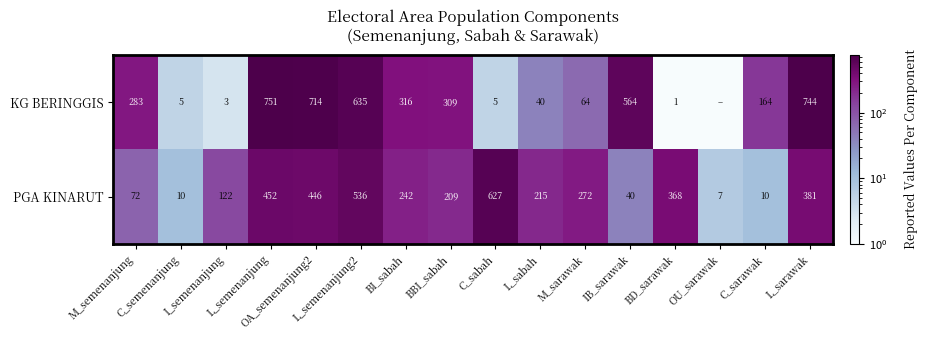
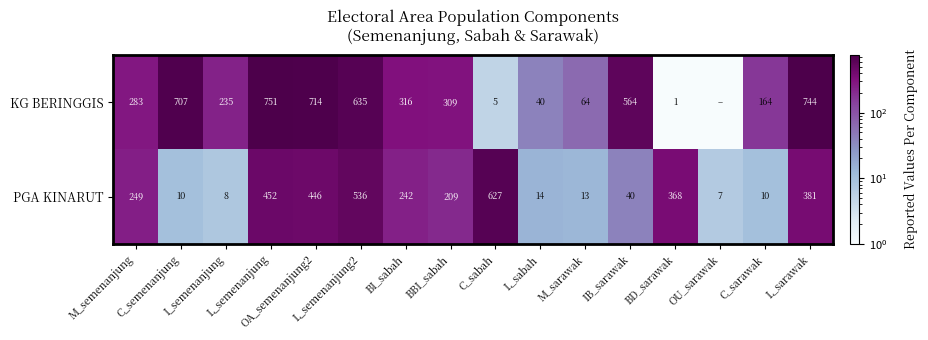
  {
    "KG BERINGGIS": {
      "M_semenanjung": 283,
-     "C_semenanjung": 5,
-     "I_semenanjung": 3,
+     "C_semenanjung": 707,
+     "I_semenanjung": 235,
      "L_semenanjung": 751,
      "OA_semenanjung2": 714,
      "L_semenanjung2": 635,
      "BI_sabah": 316,
      "BBI_sabah": 309,
      "C_sabah": 5,
      "L_sabah": 40,
      "M_sarawak": 64,
      "IB_sarawak": 564,
      "BD_sarawak": 1,
      "C_sarawak": 164,
      "L_sarawak": 744
    },
    "PGA KINARUT": {
-     "M_semenanjung": 72,
+     "M_semenanjung": 249,
      "C_semenanjung": 10,
-     "I_semenanjung": 122,
+     "I_semenanjung": 8,
      "L_semenanjung": 452,
      "OA_semenanjung2": 446,
      "L_semenanjung2": 536,
      "BI_sabah": 242,
      "BBI_sabah": 209,
      "C_sabah": 627,
-     "L_sabah": 215,
-     "M_sarawak": 272,
+     "L_sabah": 14,
+     "M_sarawak": 13,
      "IB_sarawak": 40,
      "BD_sarawak": 368,
      "OU_sarawak": 7,
      "C_sarawak": 10,
      "L_sarawak": 381
    }
  }
